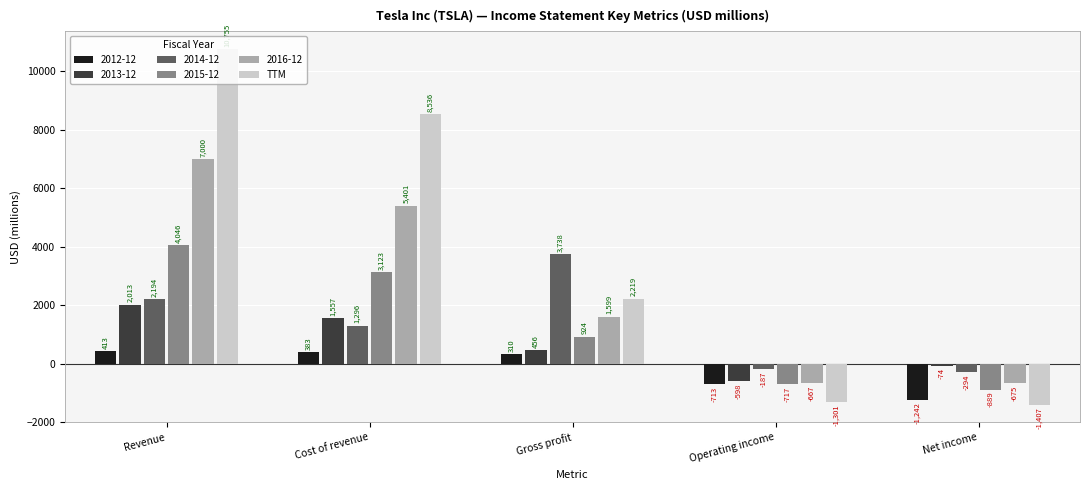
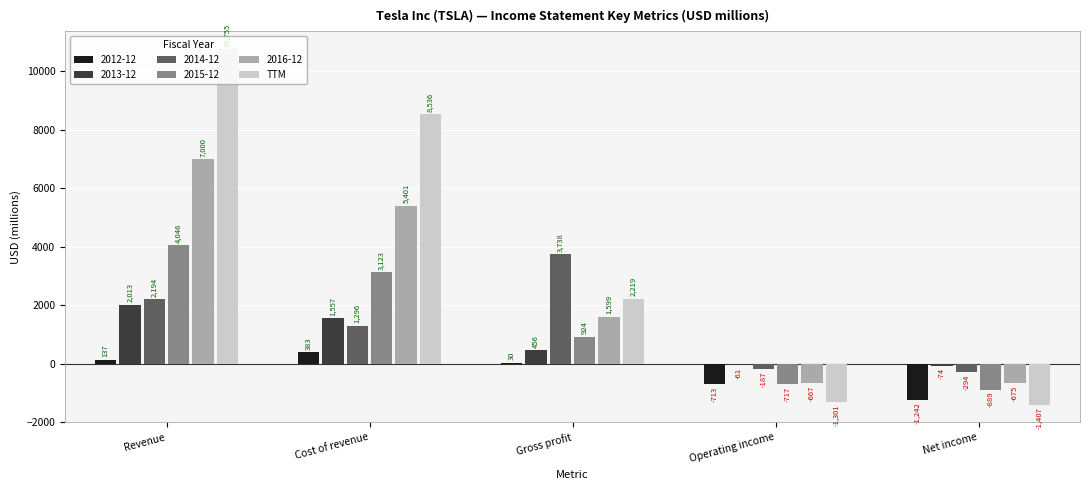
  {
    "2012-12": {
-     "Revenue": "413",
+     "Revenue": "137",
      "Cost of revenue": "383",
-     "Gross profit": "310",
+     "Gross profit": "30",
      "Operating income": "-713",
      "Net income": "-1,242"
    },
    "2013-12": {
      "Revenue": "2,013",
      "Cost of revenue": "1,557",
      "Gross profit": "456",
-     "Operating income": "-598",
+     "Operating income": "-61",
      "Net income": "-74"
    },
    "2014-12": {
      "Revenue": "2,194",
      "Cost of revenue": "1,296",
      "Gross profit": "3,738",
      "Operating income": "-187",
      "Net income": "-294"
    }
  }
